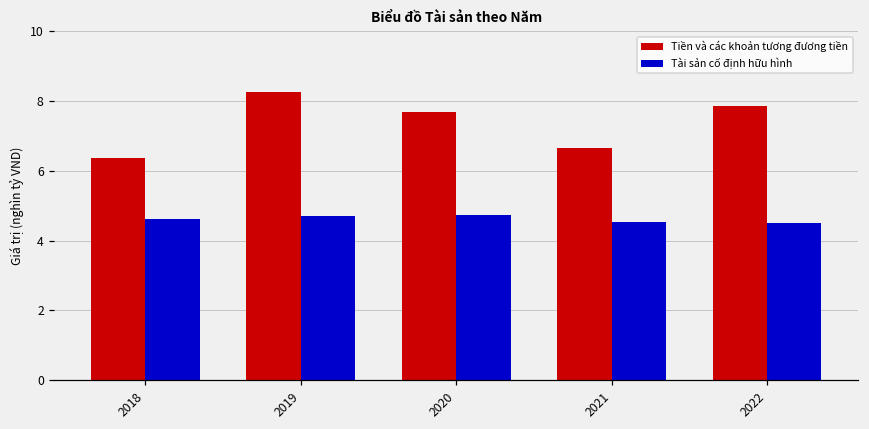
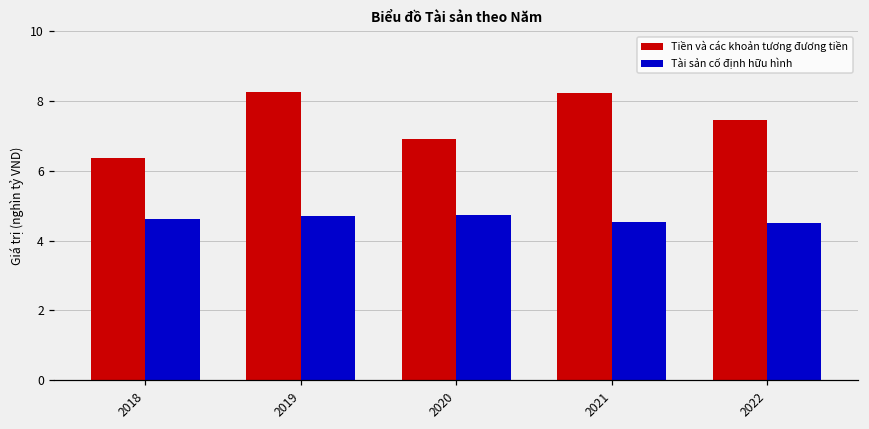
  {
    "Tiền và các khoản tương đương tiền": {
      "2018": 6.4,
      "2019": 8.3,
-     "2020": 7.7,
-     "2021": 6.7,
-     "2022": 7.8
+     "2020": 6.9,
+     "2021": 8.2,
+     "2022": 7.4
    },
    "Tài sản cố định hữu hình": {
      "2018": 4.6,
      "2019": 4.7,
      "2020": 4.7,
      "2021": 4.5,
      "2022": 4.5
    }
  }
